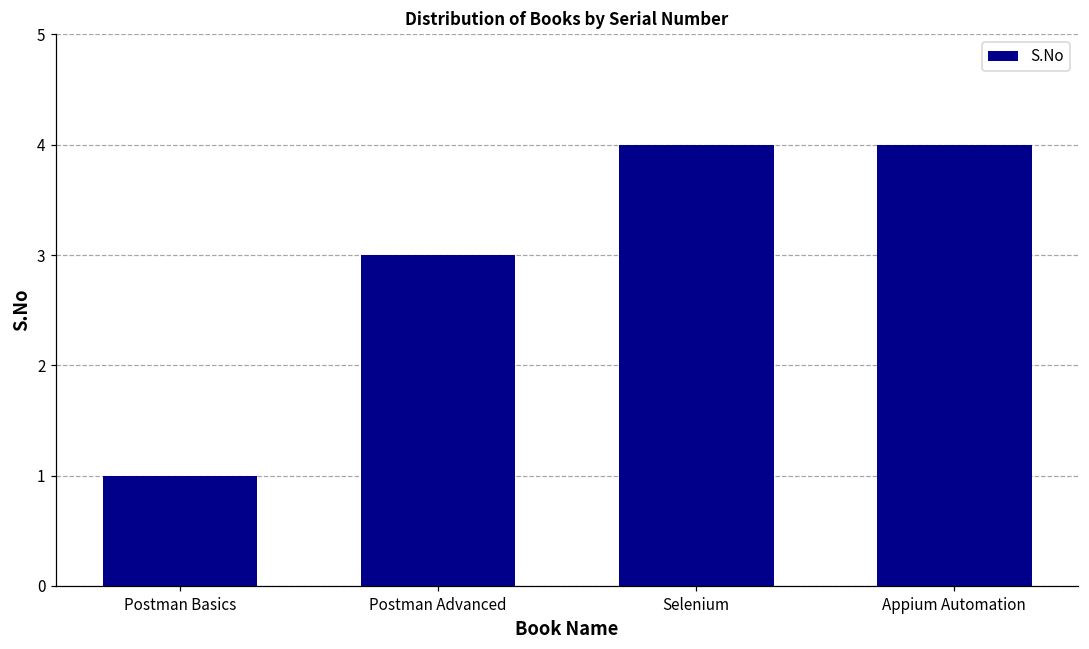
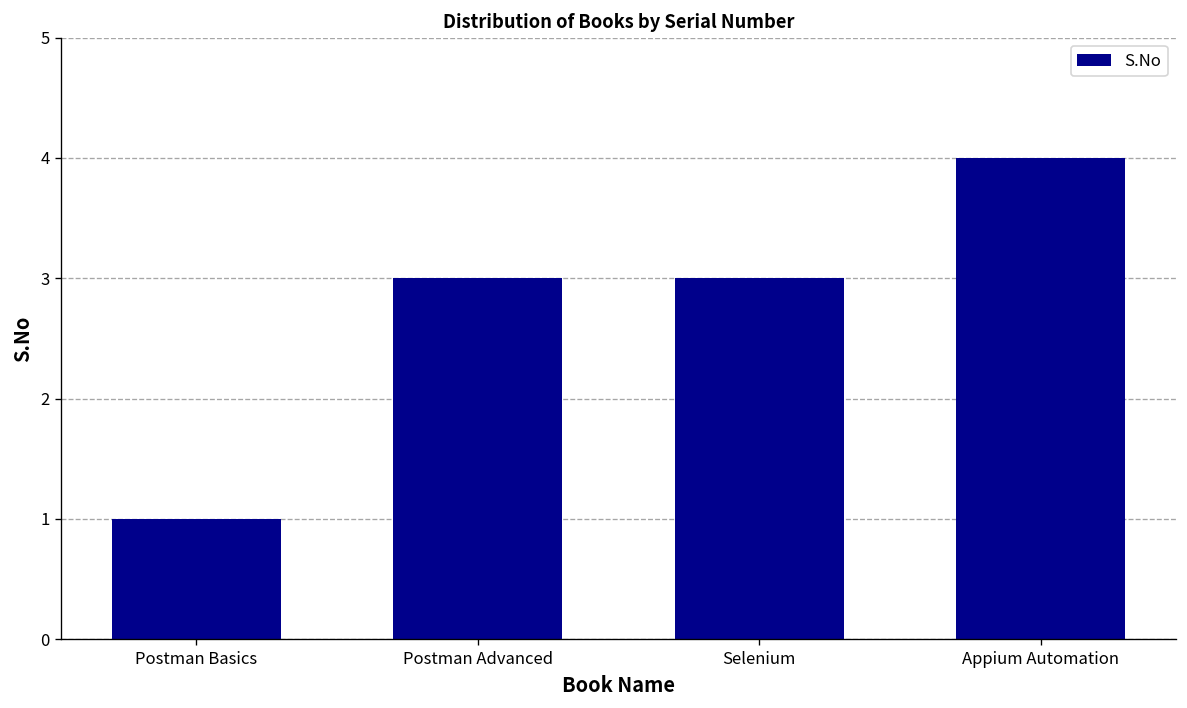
  {
    "Postman Basics": 1,
    "Postman Advanced": 3,
-   "Selenium": 4,
+   "Selenium": 3,
    "Appium Automation": 4
  }
